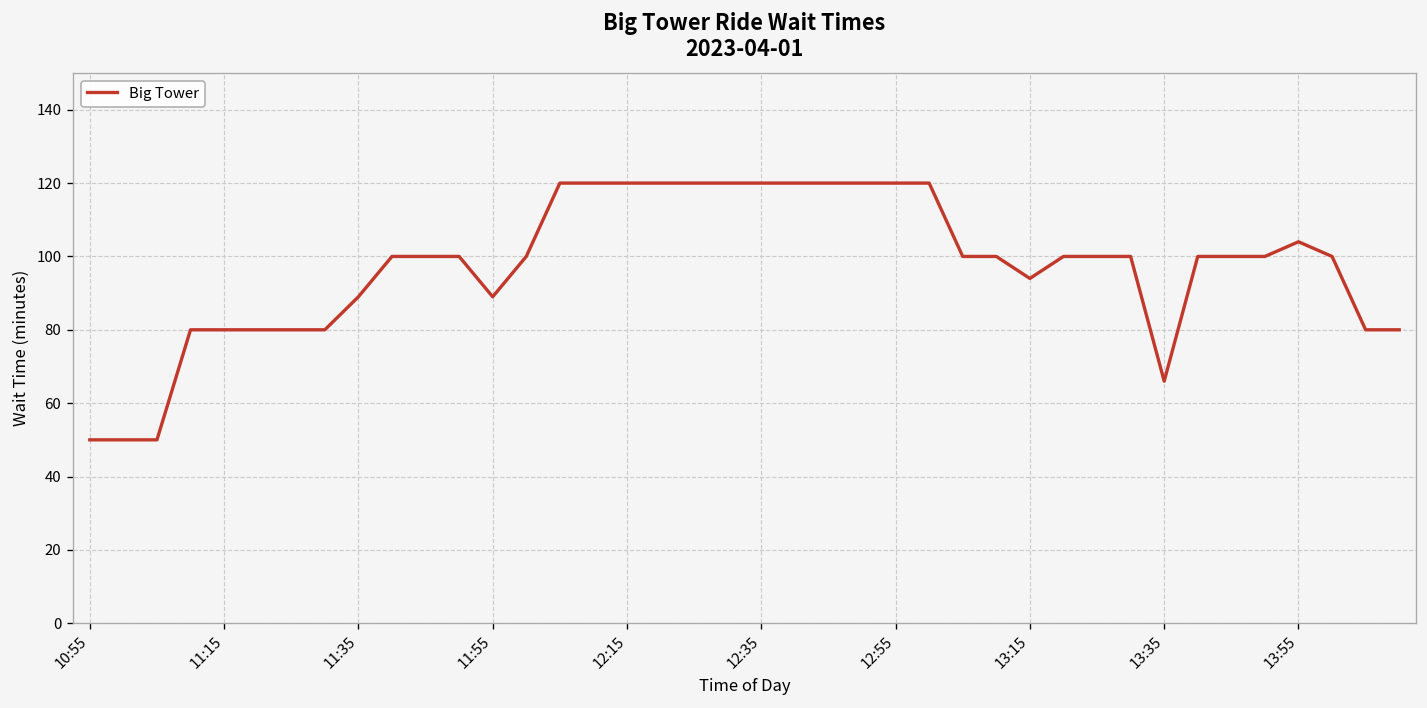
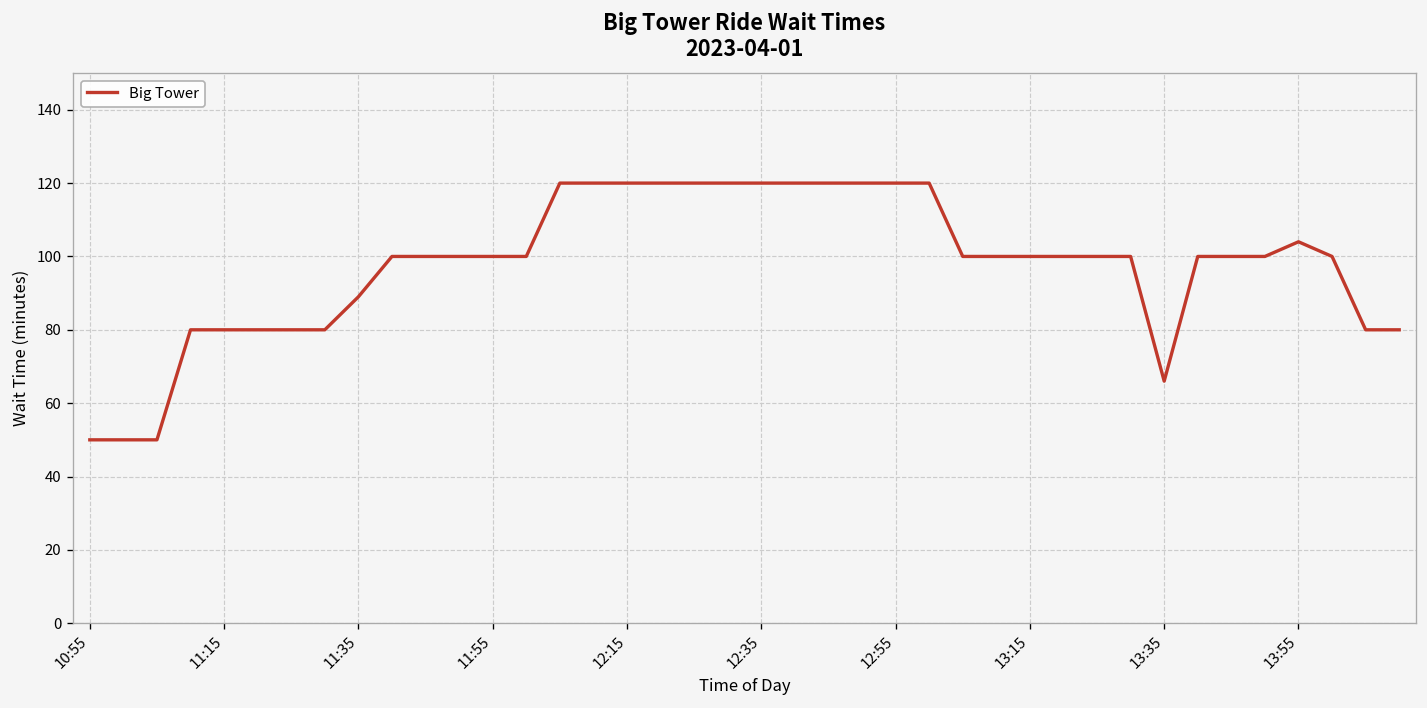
  {
    "10:55": 50,
    "11:15": 80,
    "11:35": 89,
-   "11:55": 89,
+   "11:55": 100,
    "12:15": 120,
    "12:35": 120,
    "12:55": 120,
-   "13:15": 94,
+   "13:15": 100,
    "13:35": 66,
    "13:55": 104
  }
